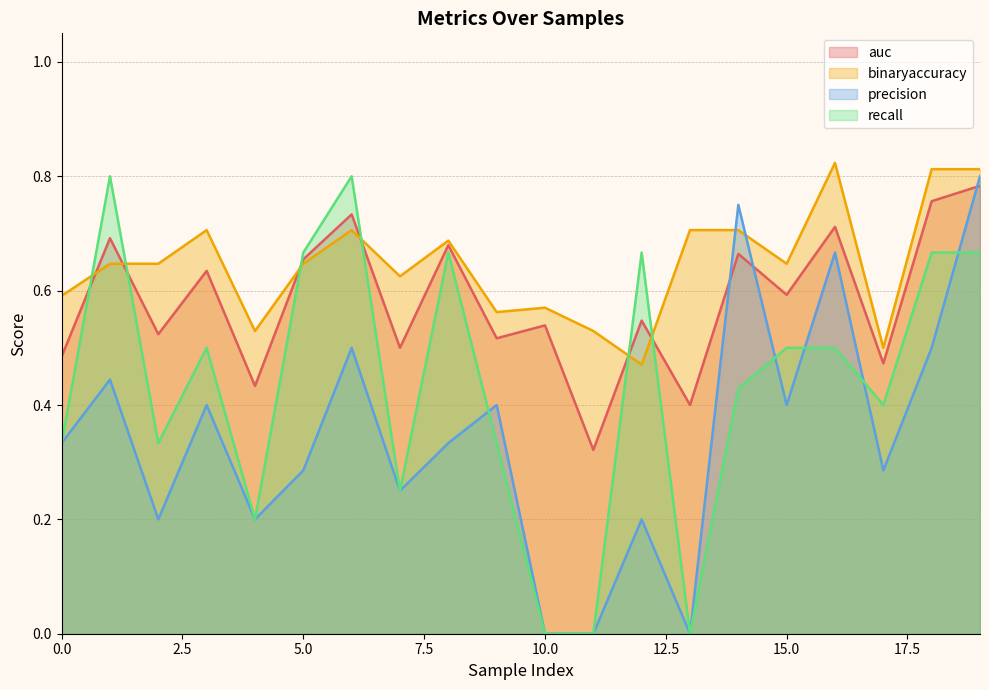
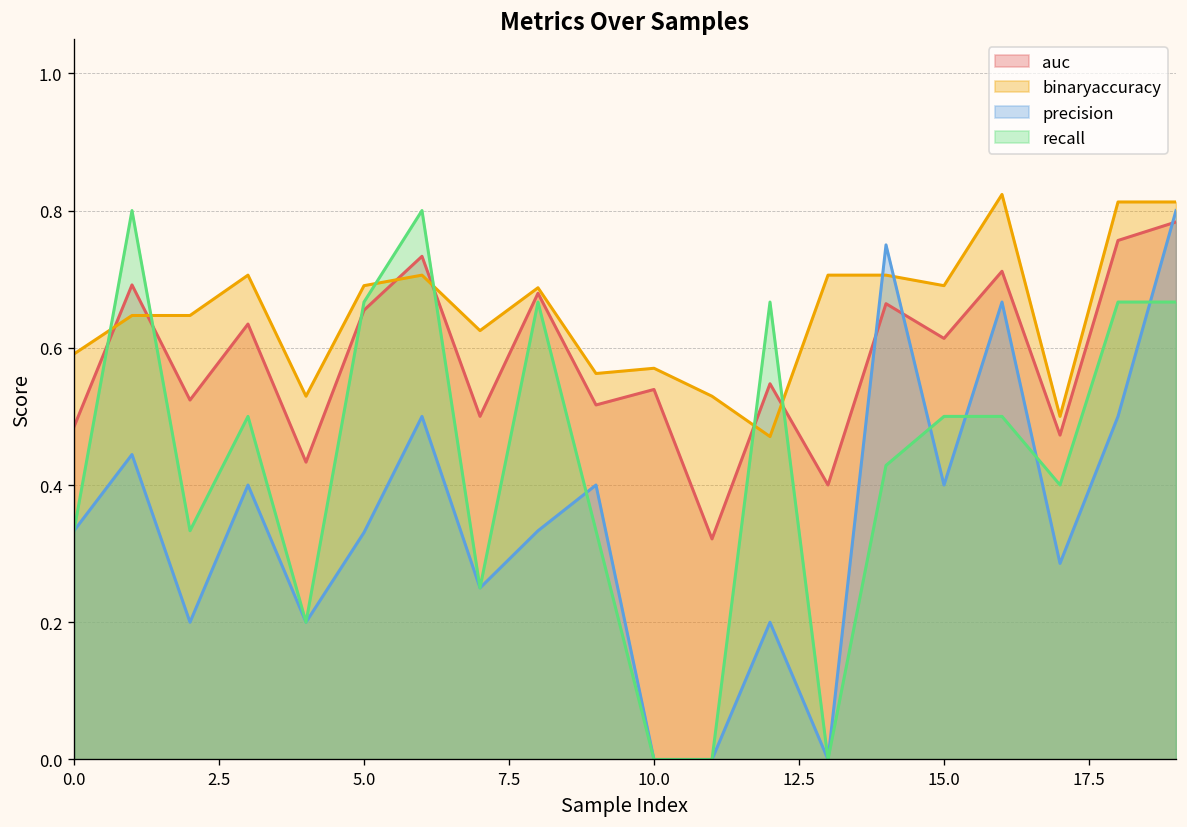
  {
    "auc": {
      "0.0": 0.48,
      "5.0": 0.65,
      "10.0": 0.54,
-     "15.0": 0.59
+     "15.0": 0.61
    },
    "binaryaccuracy": {
      "0.0": 0.59,
-     "5.0": 0.65,
+     "5.0": 0.69,
      "10.0": 0.57,
-     "15.0": 0.65
+     "15.0": 0.69
    },
    "precision": {
-     "5.0": 0.29,
+     "5.0": 0.33,
      "15.0": 0.40
    },
    "recall": {
      "5.0": 0.67,
      "15.0": 0.50
    }
  }
